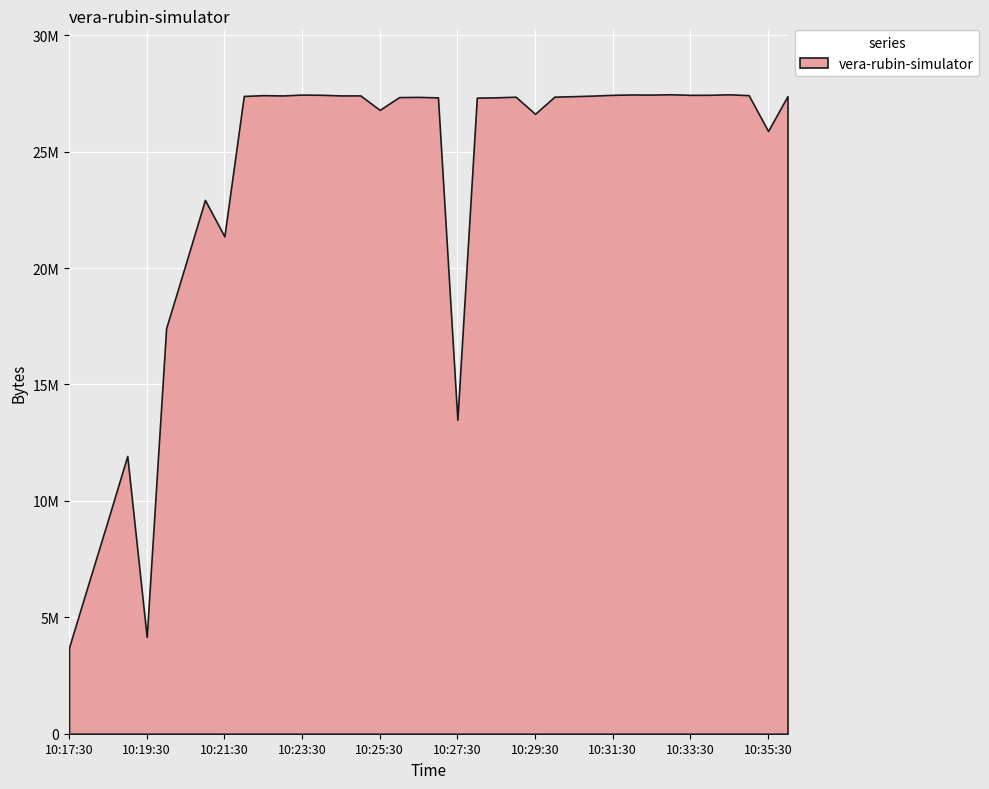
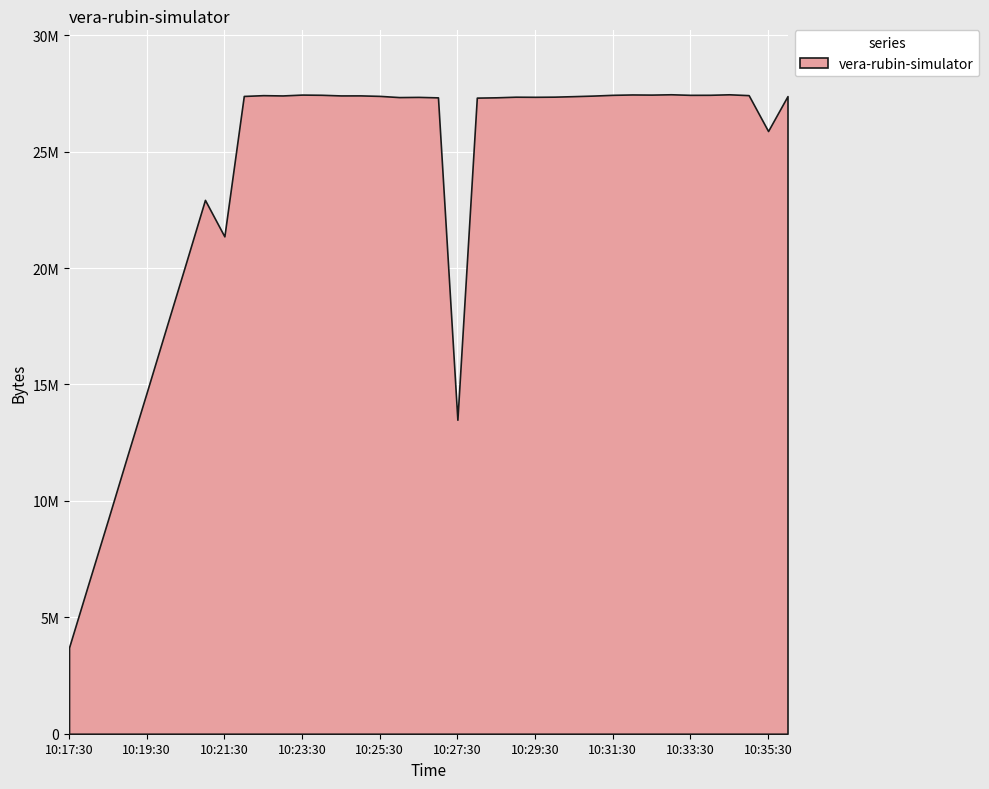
  {
    "10:17:30": 3700000,
-   "10:19:30": 4200000,
+   "10:19:30": 14700000,
    "10:21:30": 21400000,
    "10:23:30": 27500000,
-   "10:25:30": 26800000,
+   "10:25:30": 27400000,
    "10:27:30": 13500000,
-   "10:29:30": 26600000,
+   "10:29:30": 27400000,
    "10:31:30": 27400000,
    "10:33:30": 27400000,
    "10:35:30": 25900000
  }
